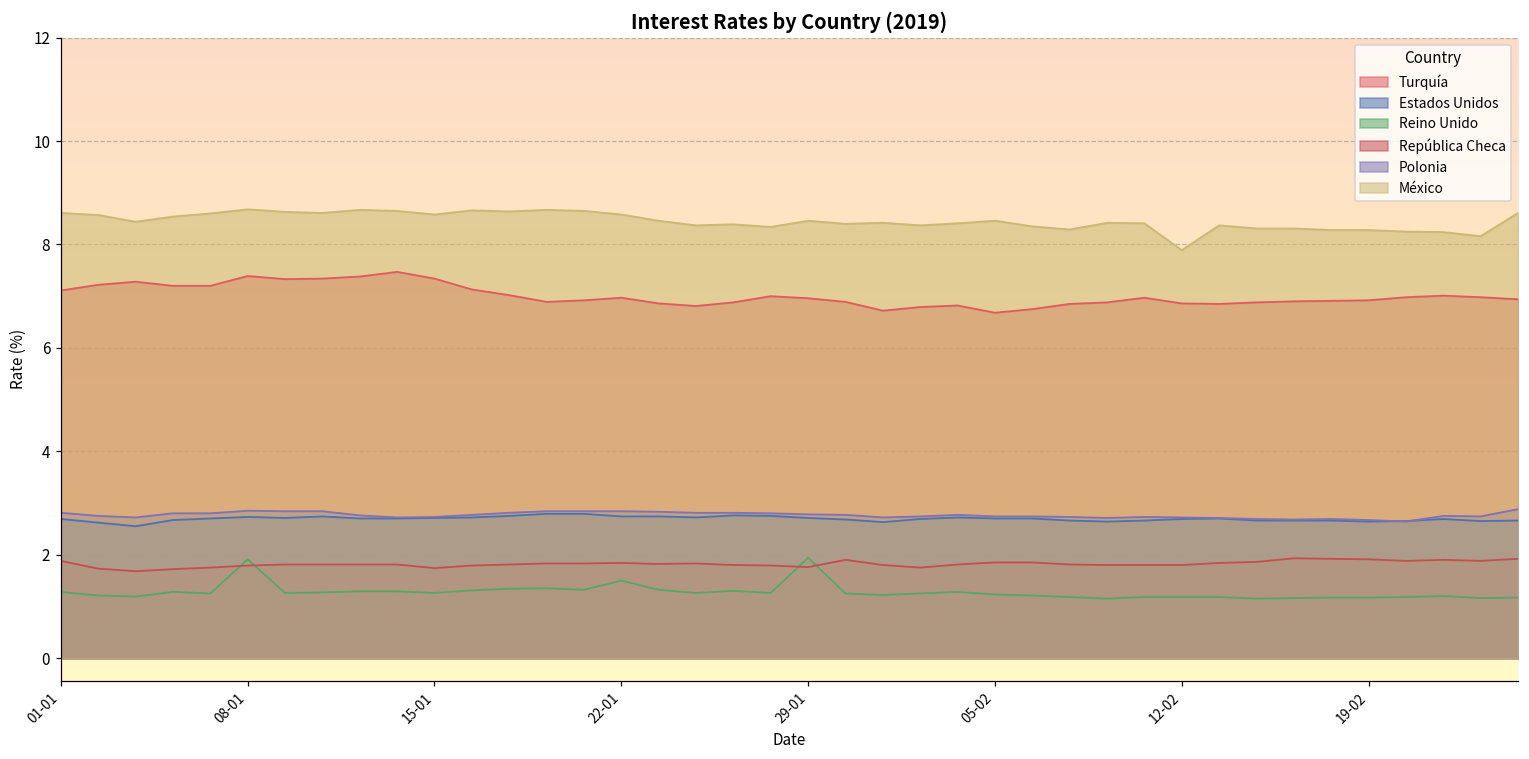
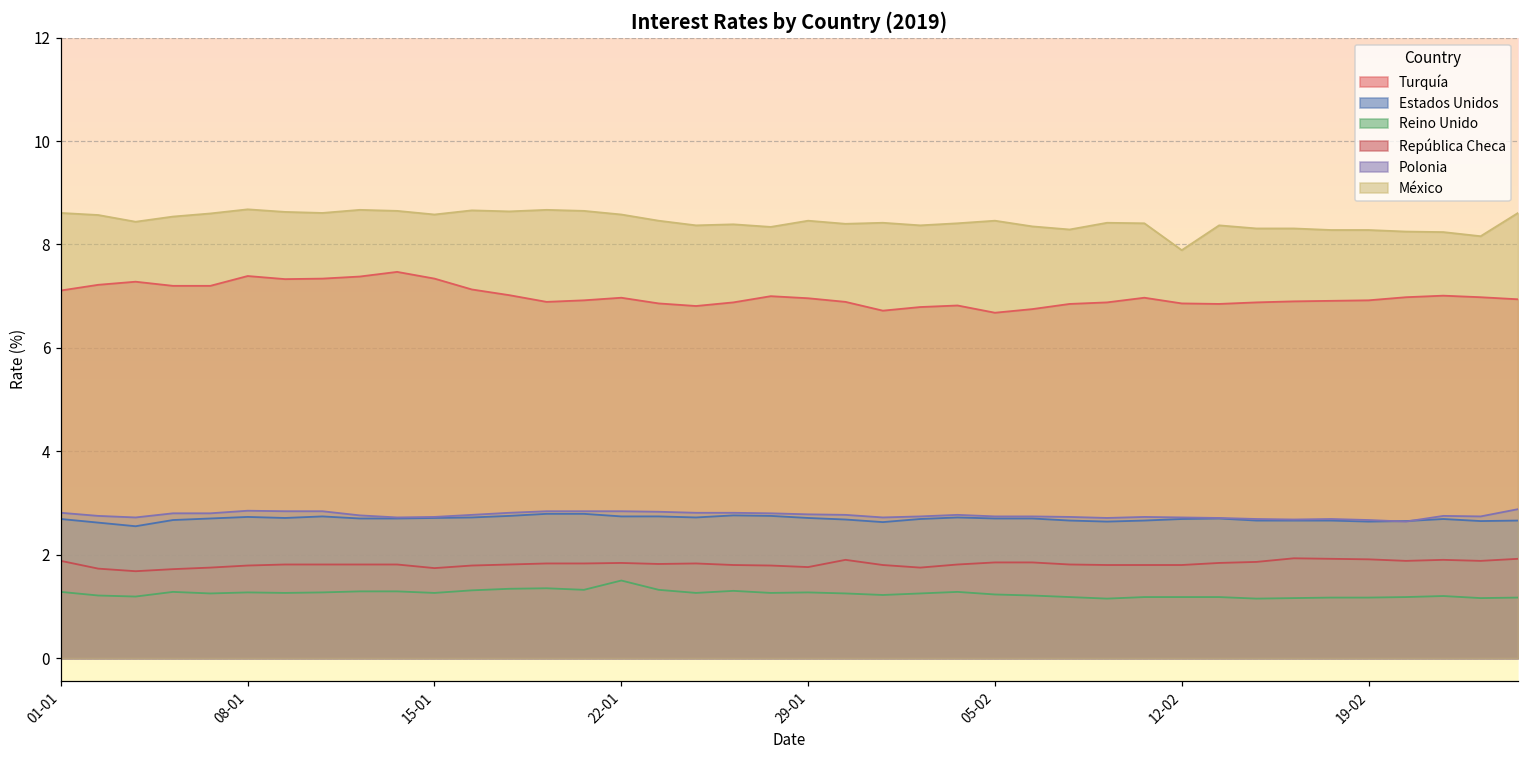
  {
    "Reino Unido": {
      "01-01": 1.3,
-     "08-01": 1.9,
+     "08-01": 1.3,
      "15-01": 1.3,
      "22-01": 1.5,
-     "29-01": 1.9,
+     "29-01": 1.3,
      "05-02": 1.2,
      "12-02": 1.2,
      "19-02": 1.2
    },
    "México": {
      "01-01": 8.6,
      "08-01": 8.7,
      "15-01": 8.6,
      "22-01": 8.6,
      "29-01": 8.5,
      "05-02": 8.5,
      "12-02": 7.9,
      "19-02": 8.3
    }
  }
